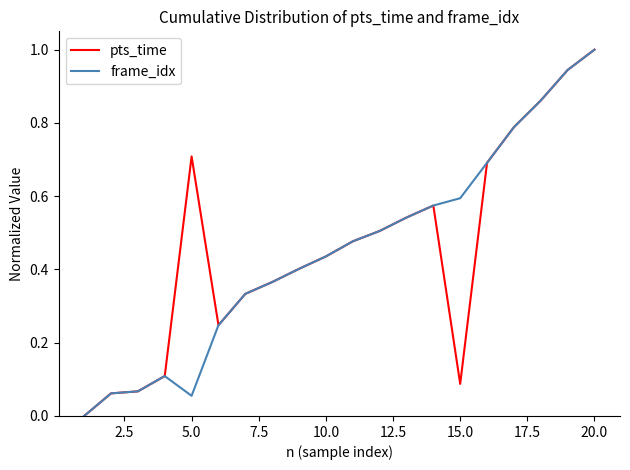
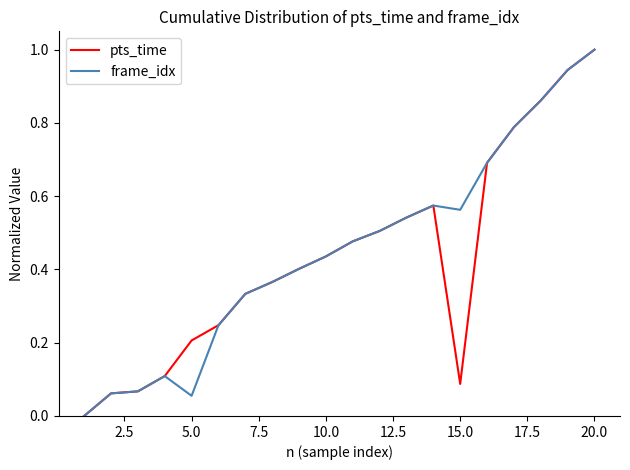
  {
    "pts_time": {
-     "5.0": 0.71,
+     "5.0": 0.21,
      "15.0": 0.09
    },
    "frame_idx": {
      "5.0": 0.06,
-     "15.0": 0.59
+     "15.0": 0.56
    }
  }
